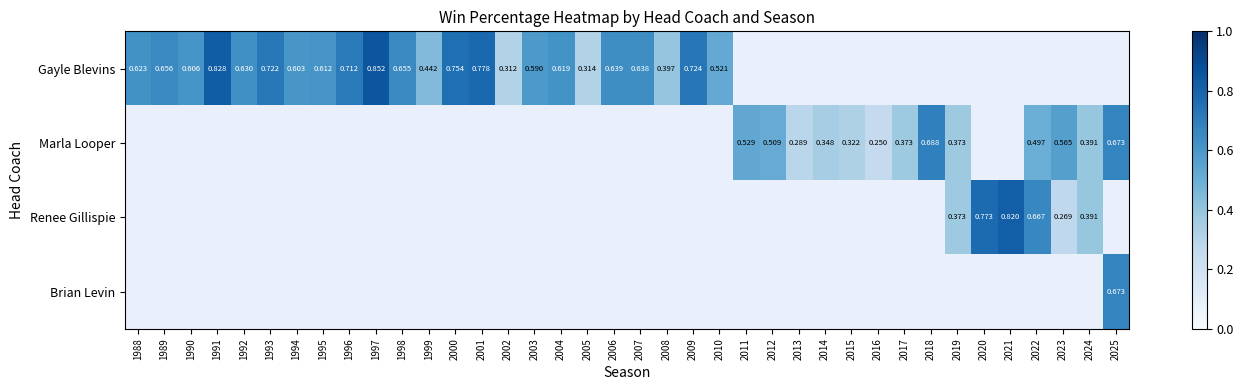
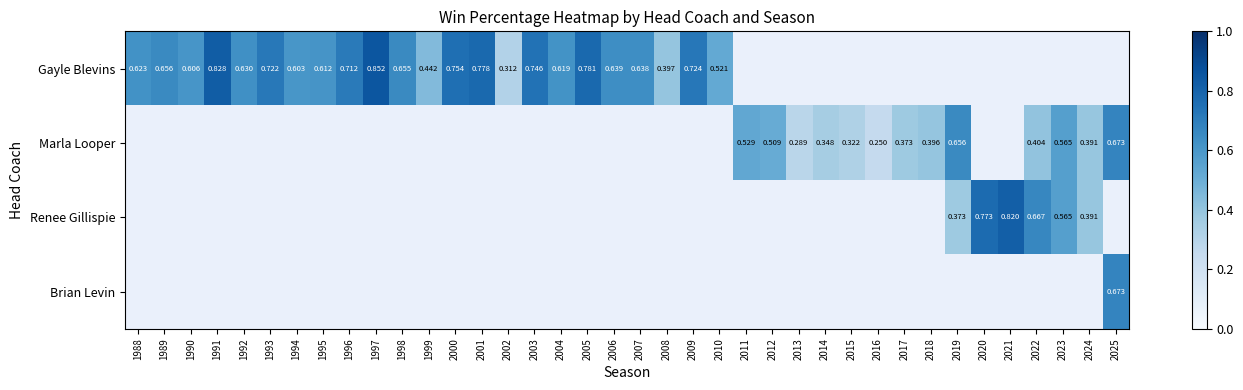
  {
    "Gayle Blevins": {
      "1988": 0.623,
      "1989": 0.656,
      "1990": 0.606,
      "1991": 0.828,
      "1992": 0.630,
      "1993": 0.722,
      "1994": 0.603,
      "1995": 0.612,
      "1996": 0.712,
      "1997": 0.852,
      "1998": 0.655,
      "1999": 0.442,
      "2000": 0.754,
      "2001": 0.778,
      "2002": 0.312,
-     "2003": 0.590,
+     "2003": 0.746,
      "2004": 0.619,
-     "2005": 0.314,
+     "2005": 0.781,
      "2006": 0.639,
      "2007": 0.638,
      "2008": 0.397,
      "2009": 0.724,
      "2010": 0.521
    },
    "Marla Looper": {
      "2011": 0.529,
      "2012": 0.509,
      "2013": 0.289,
      "2014": 0.348,
      "2015": 0.322,
      "2016": 0.250,
      "2017": 0.373,
-     "2018": 0.688,
-     "2019": 0.373,
-     "2022": 0.497,
+     "2018": 0.396,
+     "2019": 0.656,
+     "2022": 0.404,
      "2023": 0.565,
      "2024": 0.391,
      "2025": 0.673
    },
    "Renee Gillispie": {
      "2019": 0.373,
      "2020": 0.773,
      "2021": 0.820,
      "2022": 0.667,
-     "2023": 0.269,
+     "2023": 0.565,
      "2024": 0.391
    },
    "Brian Levin": {
      "2025": 0.673
    }
  }
